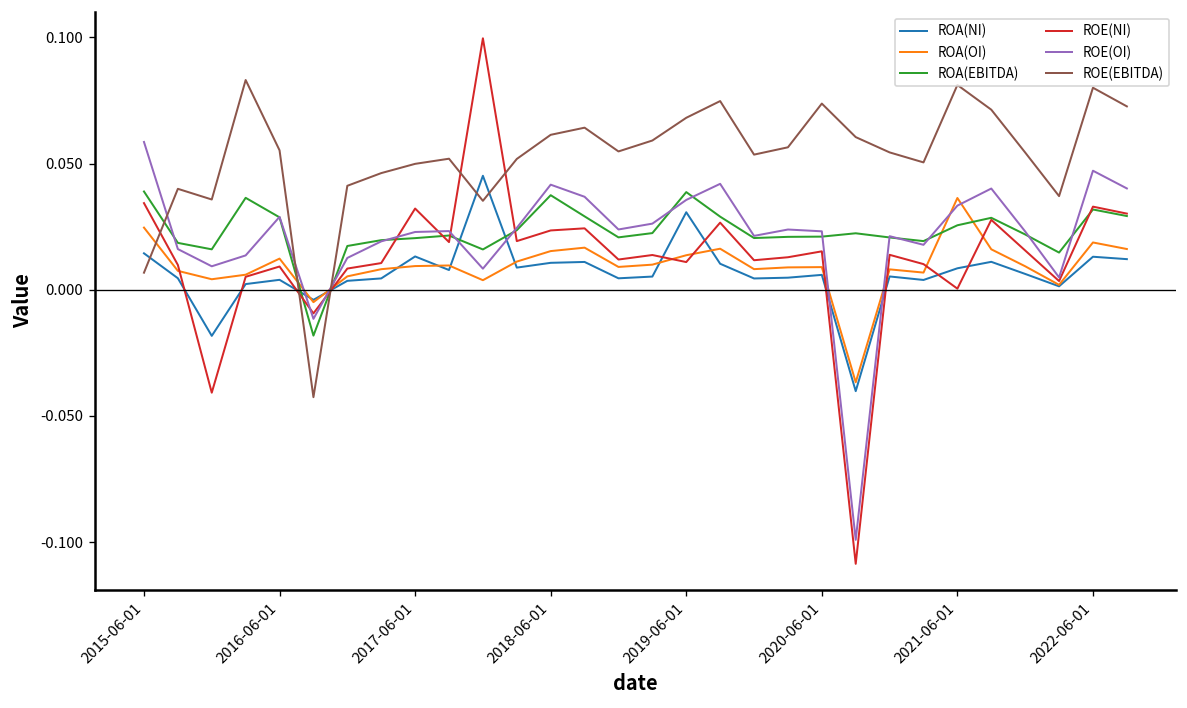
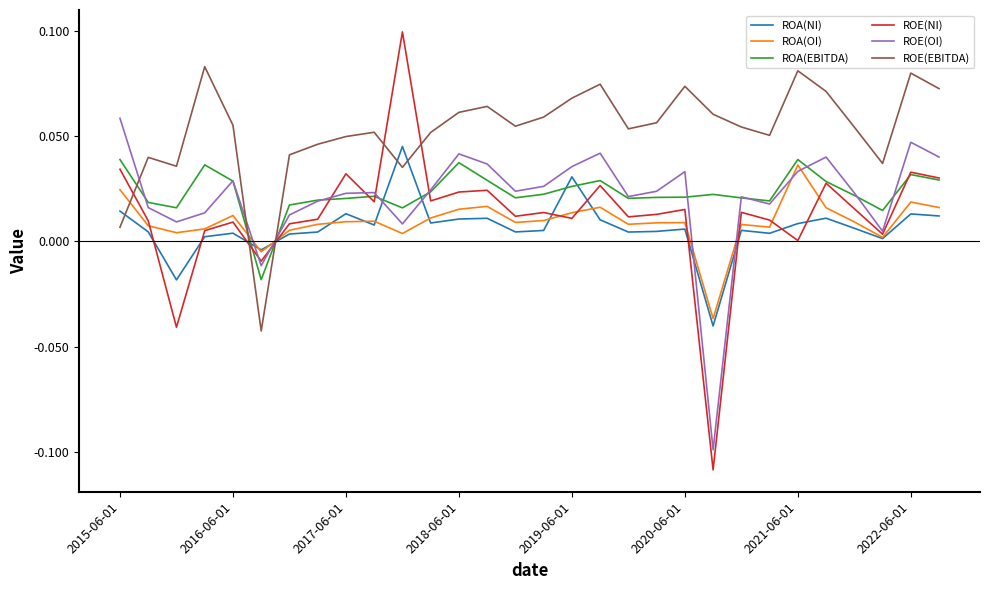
  {
    "ROA(NI)": {
      "2015-06-01": 0.014,
      "2016-06-01": 0.004,
      "2017-06-01": 0.013,
      "2018-06-01": 0.011,
      "2019-06-01": 0.031,
      "2020-06-01": 0.006,
      "2021-06-01": 0.009,
      "2022-06-01": 0.013
    },
    "ROA(OI)": {
      "2015-06-01": 0.025,
      "2016-06-01": 0.012,
      "2017-06-01": 0.009,
      "2018-06-01": 0.015,
      "2019-06-01": 0.014,
      "2020-06-01": 0.009,
      "2021-06-01": 0.036,
      "2022-06-01": 0.019
    },
    "ROA(EBITDA)": {
      "2015-06-01": 0.039,
      "2017-06-01": 0.020,
      "2018-06-01": 0.037,
-     "2019-06-01": 0.039,
+     "2019-06-01": 0.026,
      "2020-06-01": 0.021,
-     "2021-06-01": 0.026
+     "2021-06-01": 0.039
    },
    "ROE(NI)": {
      "2015-06-01": 0.034,
      "2016-06-01": 0.009,
      "2017-06-01": 0.032,
      "2018-06-01": 0.023,
      "2019-06-01": 0.011,
      "2020-06-01": 0.015,
      "2021-06-01": 0.000
    },
    "ROE(OI)": {
      "2015-06-01": 0.059,
      "2017-06-01": 0.023,
      "2018-06-01": 0.042,
      "2019-06-01": 0.036,
-     "2020-06-01": 0.023,
+     "2020-06-01": 0.033,
      "2021-06-01": 0.033,
      "2022-06-01": 0.047
    },
    "ROE(EBITDA)": {
      "2015-06-01": 0.007,
      "2016-06-01": 0.055,
      "2017-06-01": 0.050,
      "2018-06-01": 0.061,
      "2019-06-01": 0.068,
      "2020-06-01": 0.074,
      "2021-06-01": 0.081,
      "2022-06-01": 0.080
    }
  }
